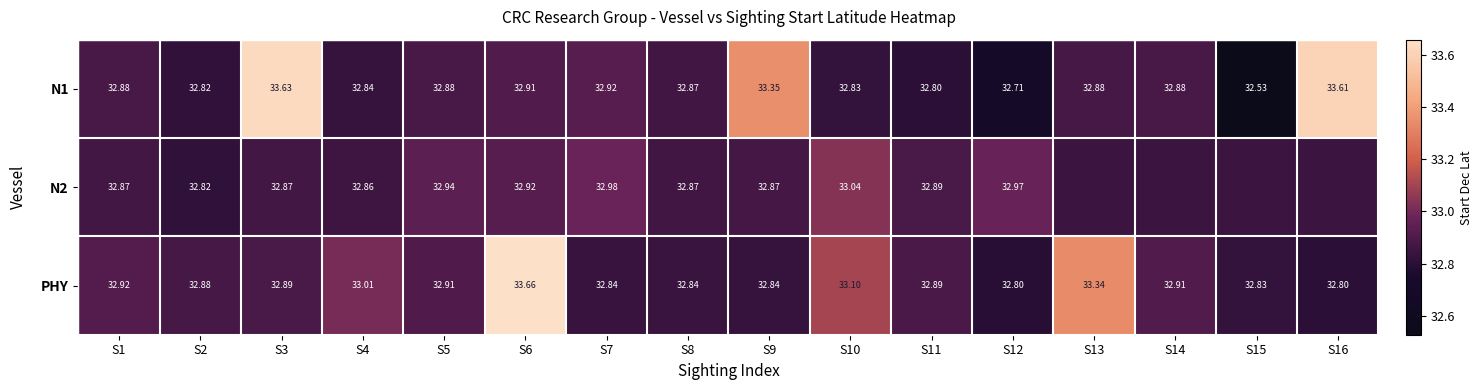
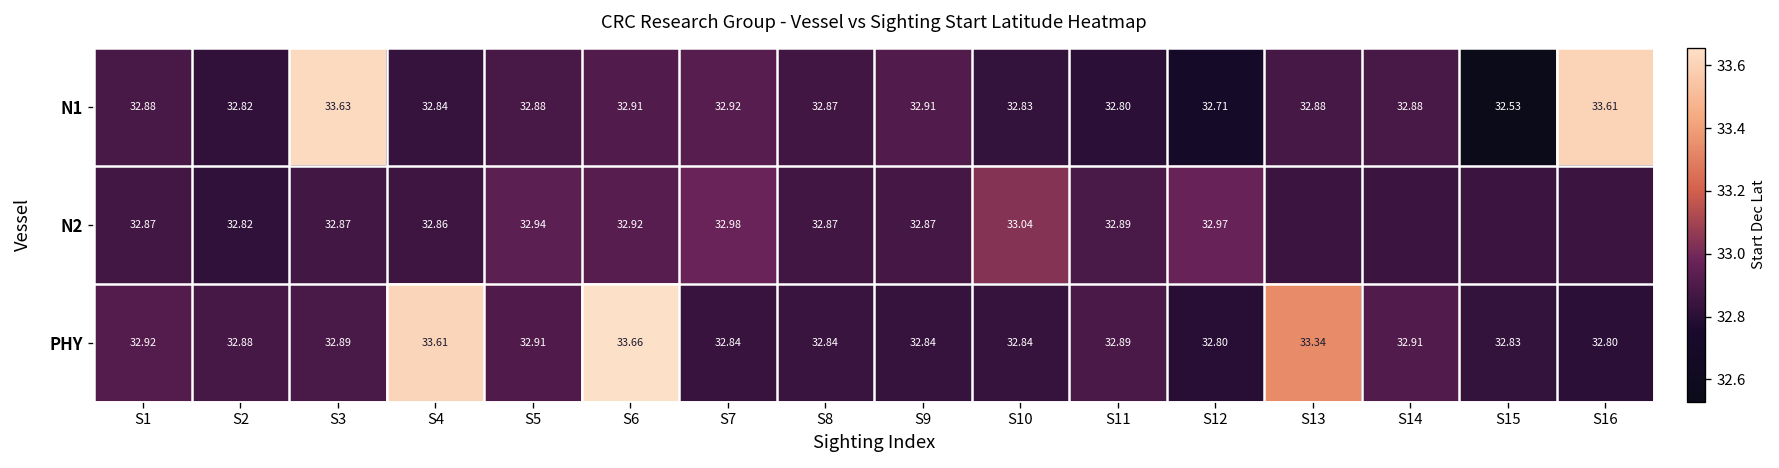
  {
    "N1": {
      "S1": 32.88,
      "S2": 32.82,
      "S3": 33.63,
      "S4": 32.84,
      "S5": 32.88,
      "S6": 32.91,
      "S7": 32.92,
      "S8": 32.87,
-     "S9": 33.35,
+     "S9": 32.91,
      "S10": 32.83,
      "S11": 32.80,
      "S12": 32.71,
      "S13": 32.88,
      "S14": 32.88,
      "S15": 32.53,
      "S16": 33.61
    },
    "N2": {
      "S1": 32.87,
      "S2": 32.82,
      "S3": 32.87,
      "S4": 32.86,
      "S5": 32.94,
      "S6": 32.92,
      "S7": 32.98,
      "S8": 32.87,
      "S9": 32.87,
      "S10": 33.04,
      "S11": 32.89,
      "S12": 32.97
    },
    "PHY": {
      "S1": 32.92,
      "S2": 32.88,
      "S3": 32.89,
-     "S4": 33.01,
+     "S4": 33.61,
      "S5": 32.91,
      "S6": 33.66,
      "S7": 32.84,
      "S8": 32.84,
      "S9": 32.84,
-     "S10": 33.10,
+     "S10": 32.84,
      "S11": 32.89,
      "S12": 32.80,
      "S13": 33.34,
      "S14": 32.91,
      "S15": 32.83,
      "S16": 32.80
    }
  }
